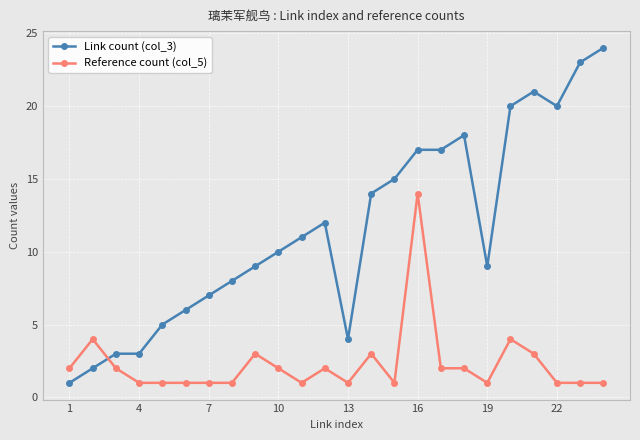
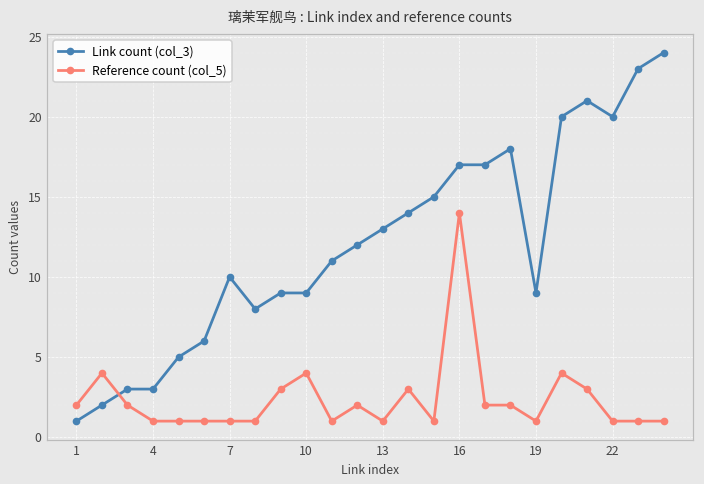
  {
    "Link count (col_3)": {
      "1": 1,
      "4": 3,
-     "7": 7,
-     "10": 10,
-     "13": 4,
+     "7": 10,
+     "10": 9,
+     "13": 13,
      "16": 17,
      "19": 9,
      "22": 20
    },
    "Reference count (col_5)": {
      "1": 2,
      "4": 1,
      "7": 1,
-     "10": 2,
+     "10": 4,
      "13": 1,
      "16": 14,
      "19": 1,
      "22": 1
    }
  }
